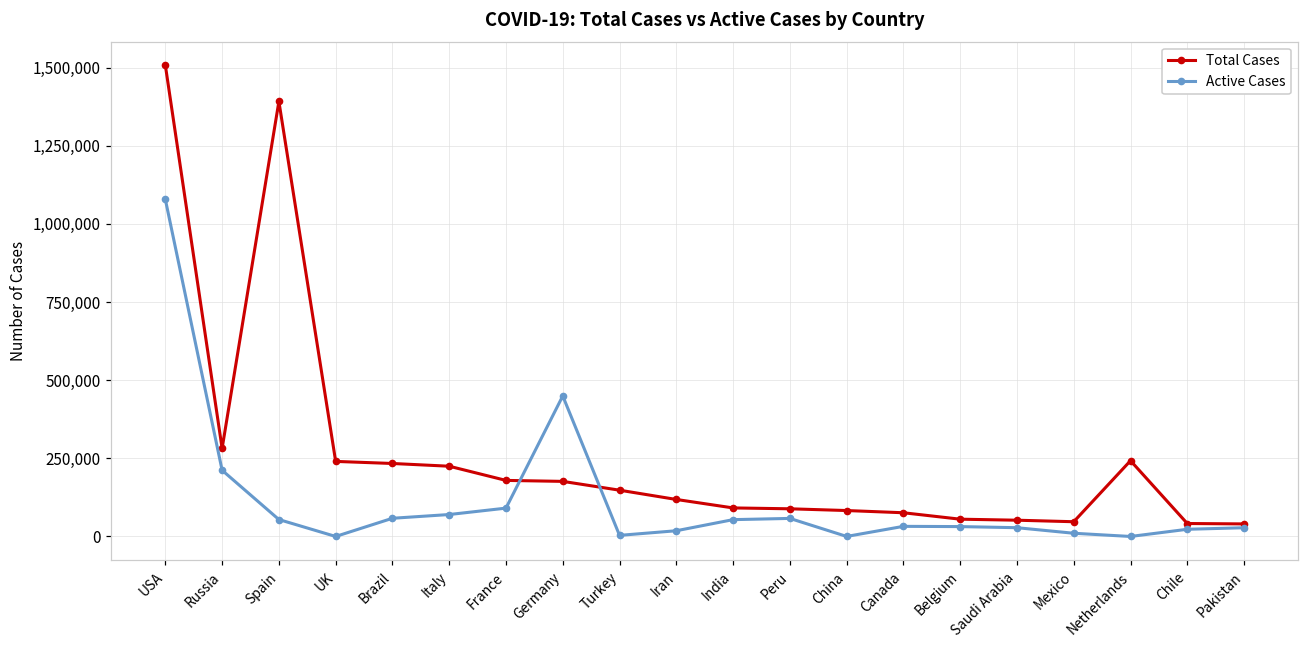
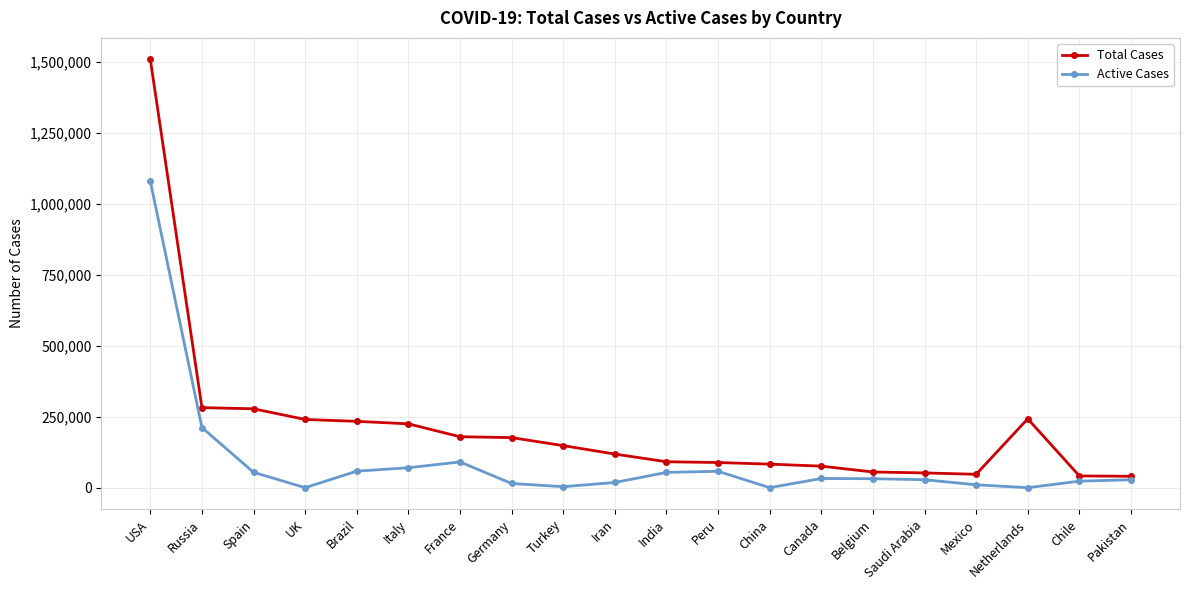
  {
    "Total Cases": {
      "USA": "1,510,000",
      "Russia": "280,000",
-     "Spain": "1,390,000",
+     "Spain": "280,000",
      "UK": "240,000",
      "Brazil": "230,000",
      "Italy": "220,000",
      "France": "180,000",
      "Germany": "180,000",
      "Turkey": "150,000",
      "Iran": "120,000",
      "India": "90,000",
      "Peru": "90,000",
      "China": "80,000",
      "Canada": "80,000",
      "Belgium": "60,000",
      "Saudi Arabia": "50,000",
      "Mexico": "50,000",
      "Netherlands": "240,000",
      "Chile": "40,000",
      "Pakistan": "40,000"
    },
    "Active Cases": {
      "USA": "1,080,000",
      "Russia": "210,000",
      "Spain": "50,000",
      "UK": "0",
      "Brazil": "60,000",
      "Italy": "70,000",
      "France": "90,000",
-     "Germany": "450,000",
+     "Germany": "10,000",
      "Turkey": "0",
      "Iran": "20,000",
      "India": "50,000",
      "Peru": "60,000",
      "China": "0",
      "Canada": "30,000",
      "Belgium": "30,000",
      "Saudi Arabia": "30,000",
      "Mexico": "10,000",
      "Netherlands": "0",
      "Chile": "20,000",
      "Pakistan": "30,000"
    }
  }
